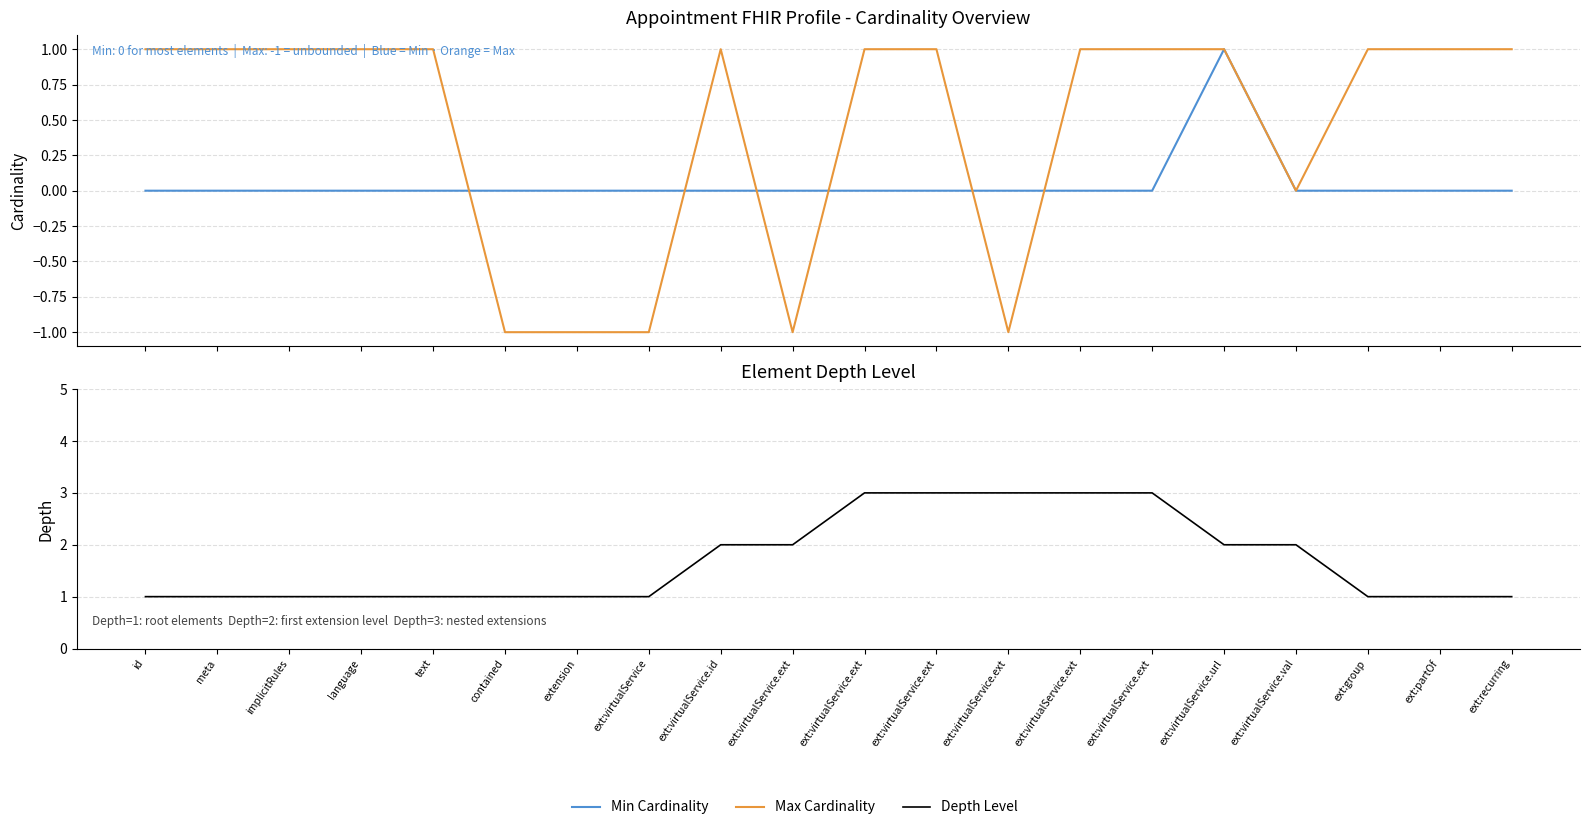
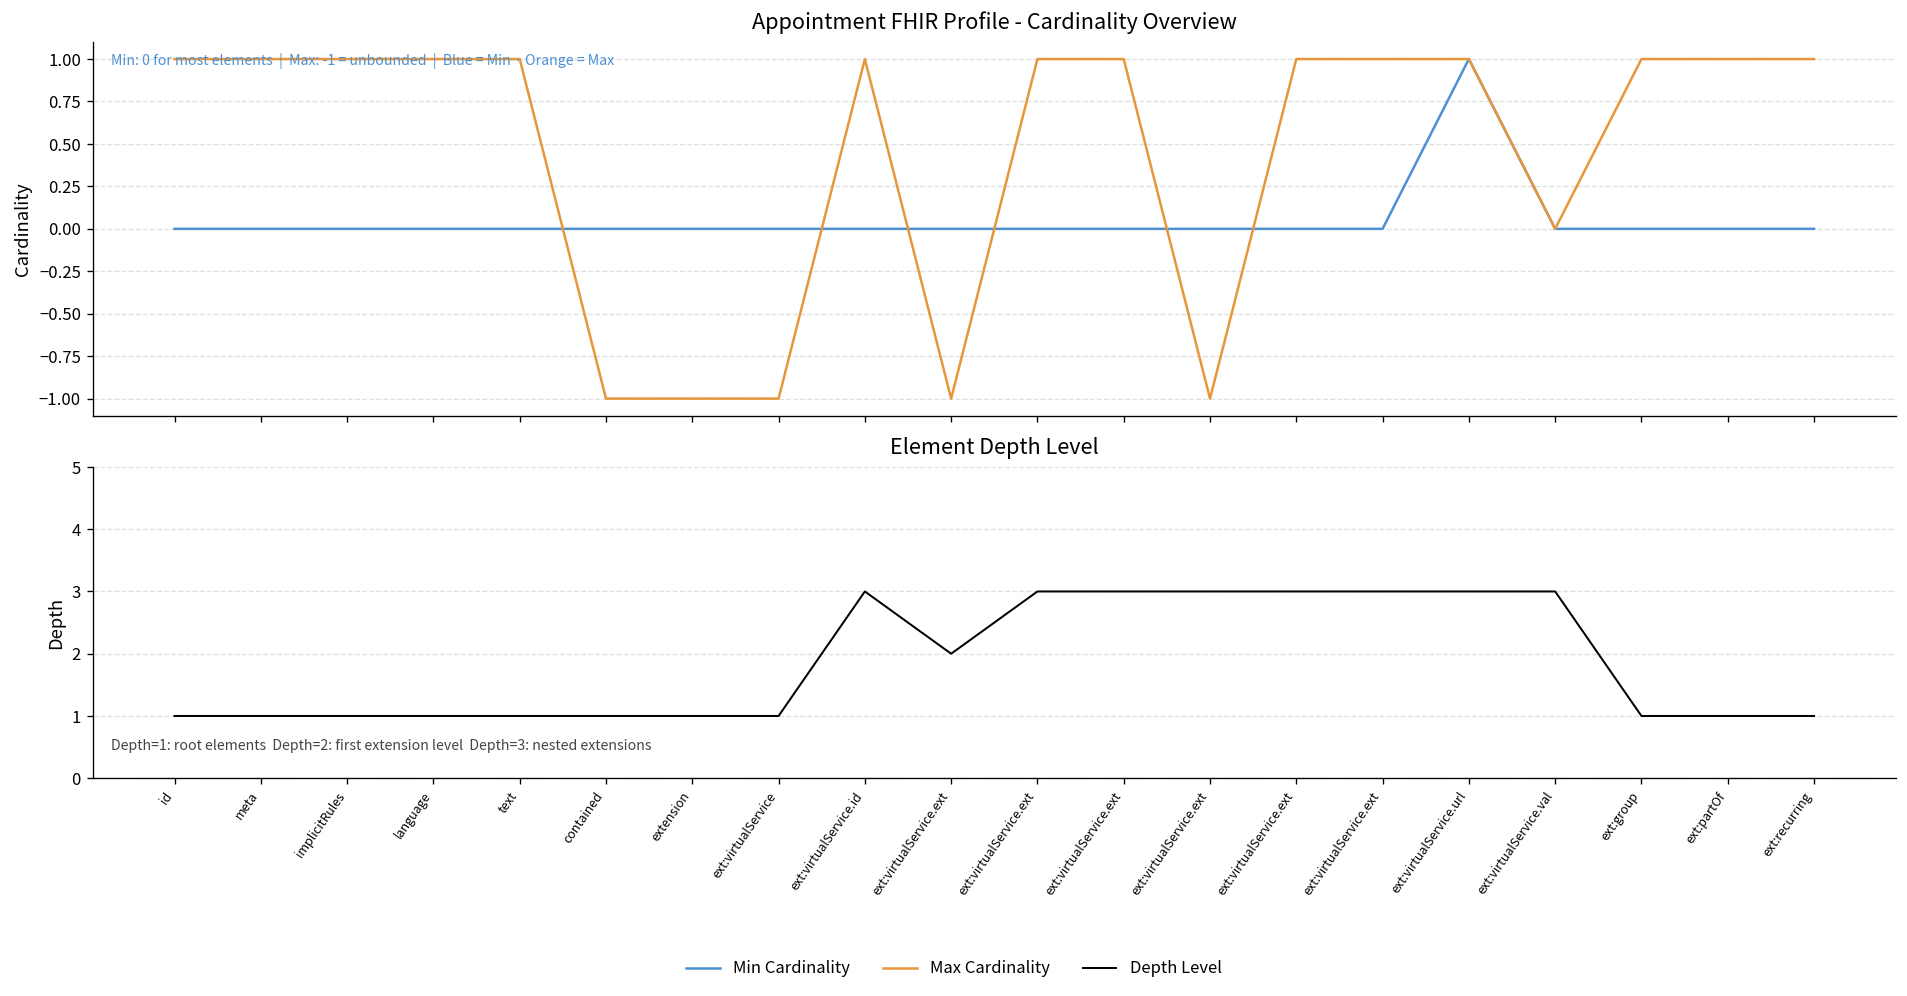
  {
    "Element Depth Level": {
      "extension": 1,
      "ext:virtualService": 1,
-     "ext:virtualService.id": 2,
-     "ext:virtualService.url": 2,
-     "ext:virtualService.val": 2,
+     "ext:virtualService.id": 3,
+     "ext:virtualService.url": 3,
+     "ext:virtualService.val": 3,
      "ext:group": 1,
      "ext:partOf": 1,
      "ext:recurring": 1
    }
  }
